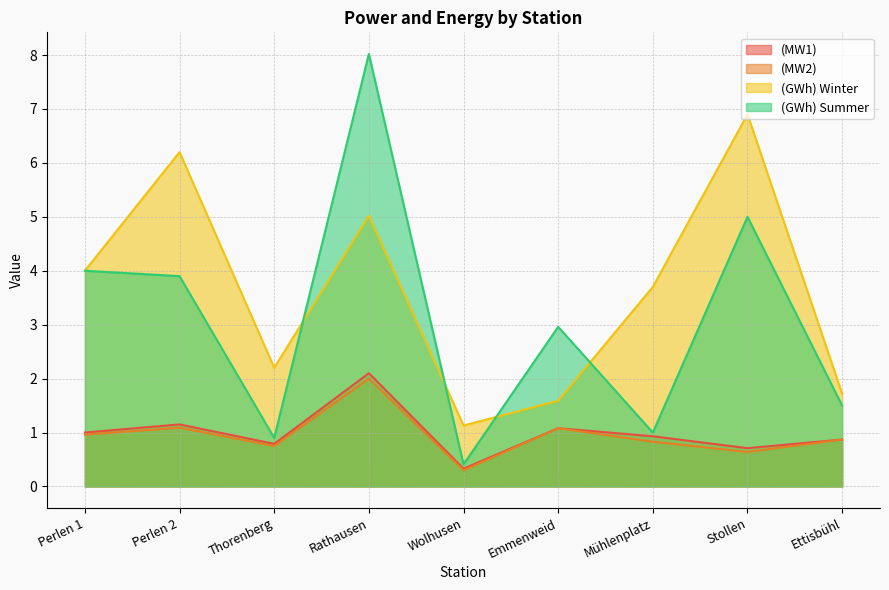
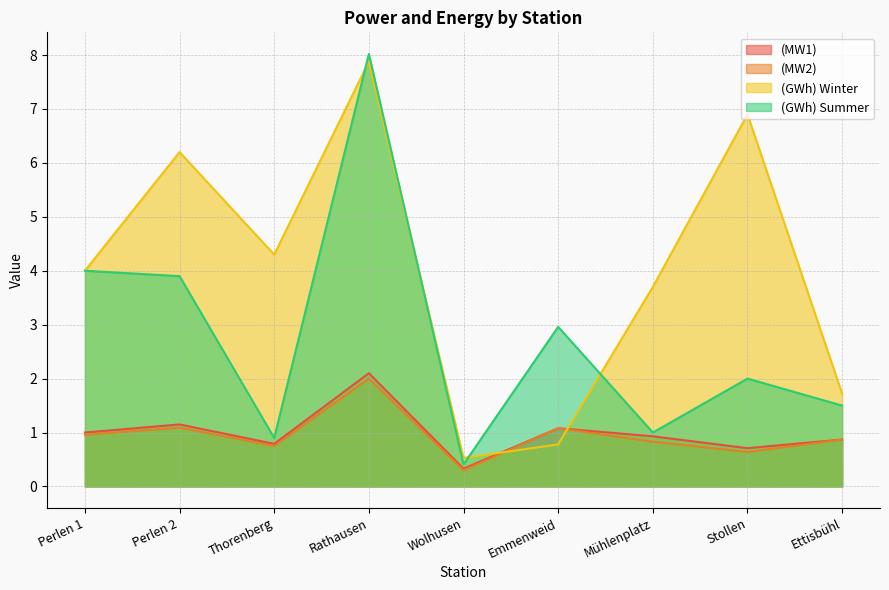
  {
    "(GWh) Winter": {
      "Perlen 2": 6.2,
-     "Thorenberg": 2.2,
-     "Rathausen": 5.0,
-     "Wolhusen": 1.1,
-     "Emmenweid": 1.6,
+     "Thorenberg": 4.3,
+     "Rathausen": 7.9,
+     "Wolhusen": 0.5,
+     "Emmenweid": 0.8,
      "Mühlenplatz": 3.7,
      "Ettisbühl": 1.7
    },
    "(GWh) Summer": {
      "Perlen 2": 3.9,
      "Thorenberg": 0.9,
      "Rathausen": 8,
      "Wolhusen": 0.4,
      "Emmenweid": 3,
      "Mühlenplatz": 1,
-     "Stollen": 5,
+     "Stollen": 2,
      "Ettisbühl": 1.5
    }
  }
